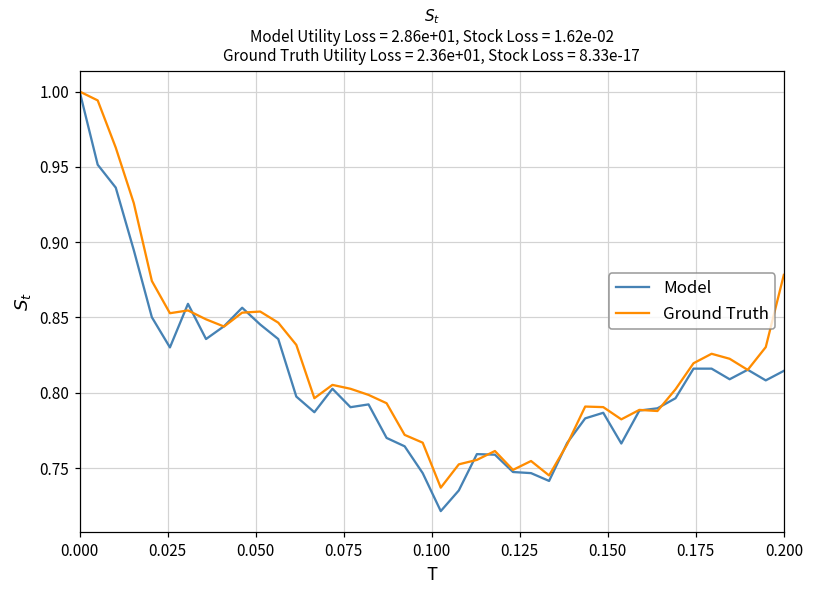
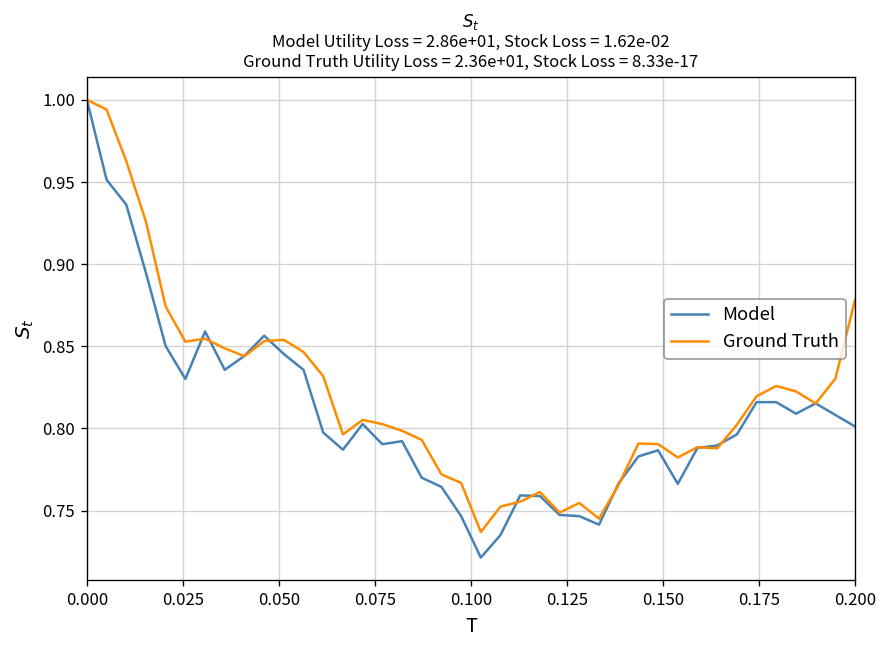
  {
    "Model": {
-     "0.200": 0.815
+     "0.200": 0.801
    },
    "Ground Truth": {
      "0.200": 0.878
    }
  }
